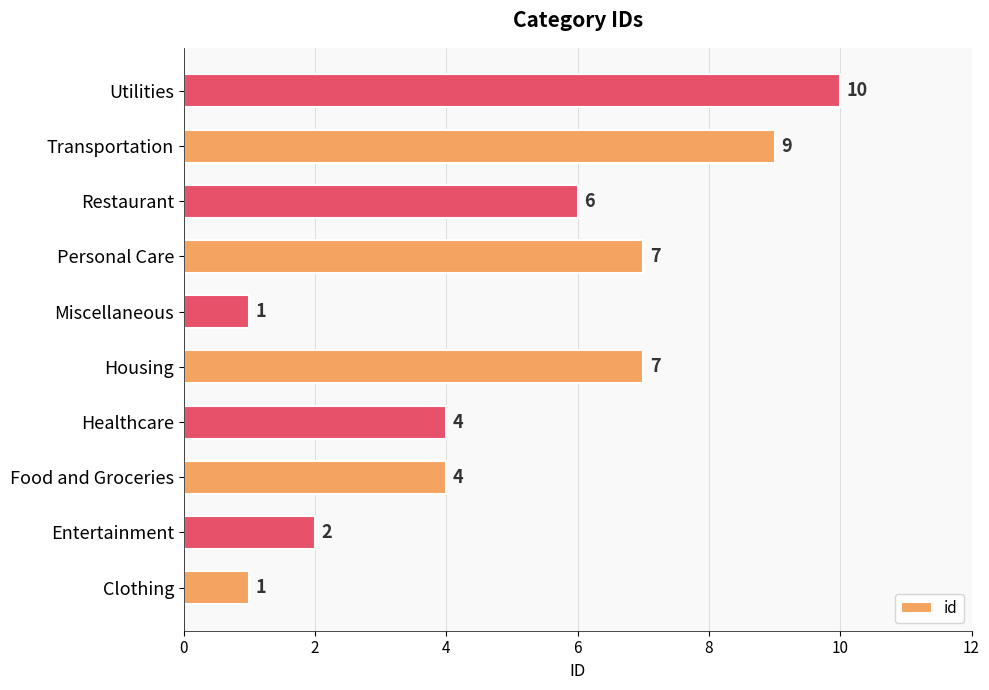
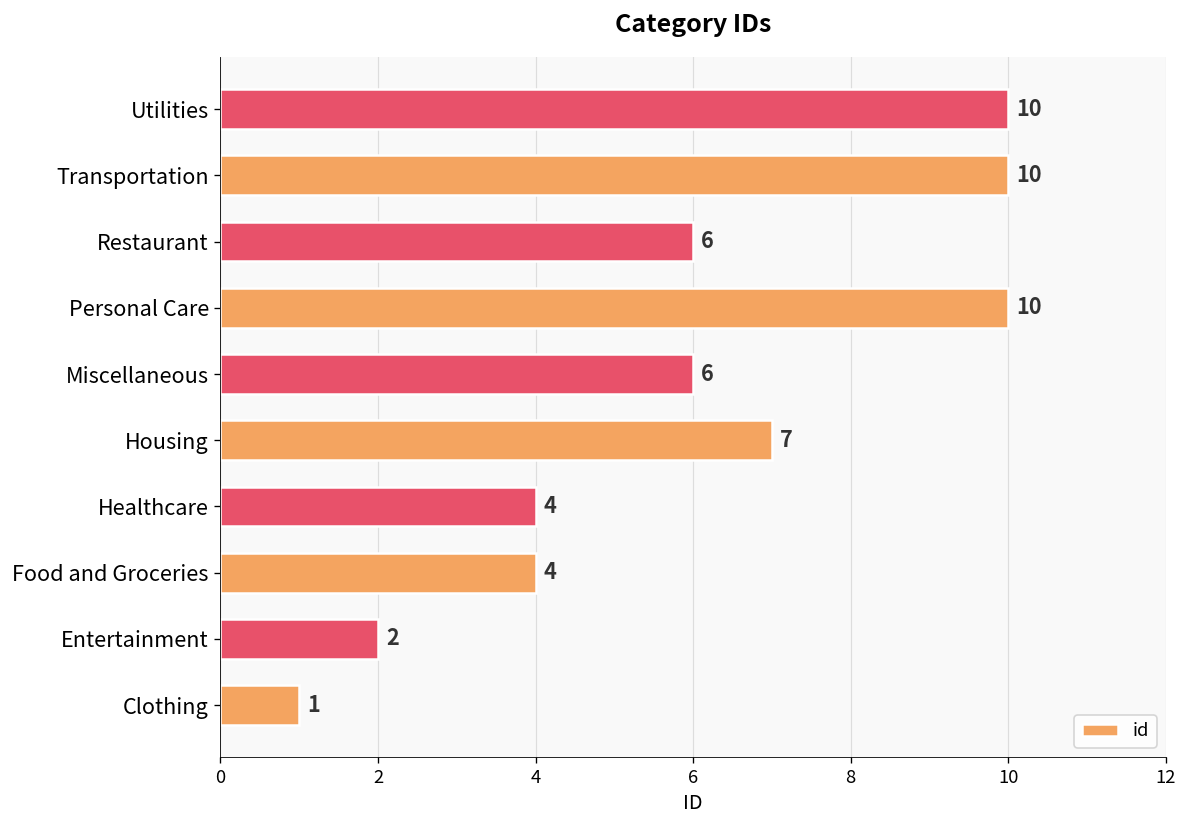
  {
    "Utilities": 10,
-   "Transportation": 9,
+   "Transportation": 10,
    "Restaurant": 6,
-   "Personal Care": 7,
-   "Miscellaneous": 1,
+   "Personal Care": 10,
+   "Miscellaneous": 6,
    "Housing": 7,
    "Healthcare": 4,
    "Food and Groceries": 4,
    "Entertainment": 2,
    "Clothing": 1
  }
